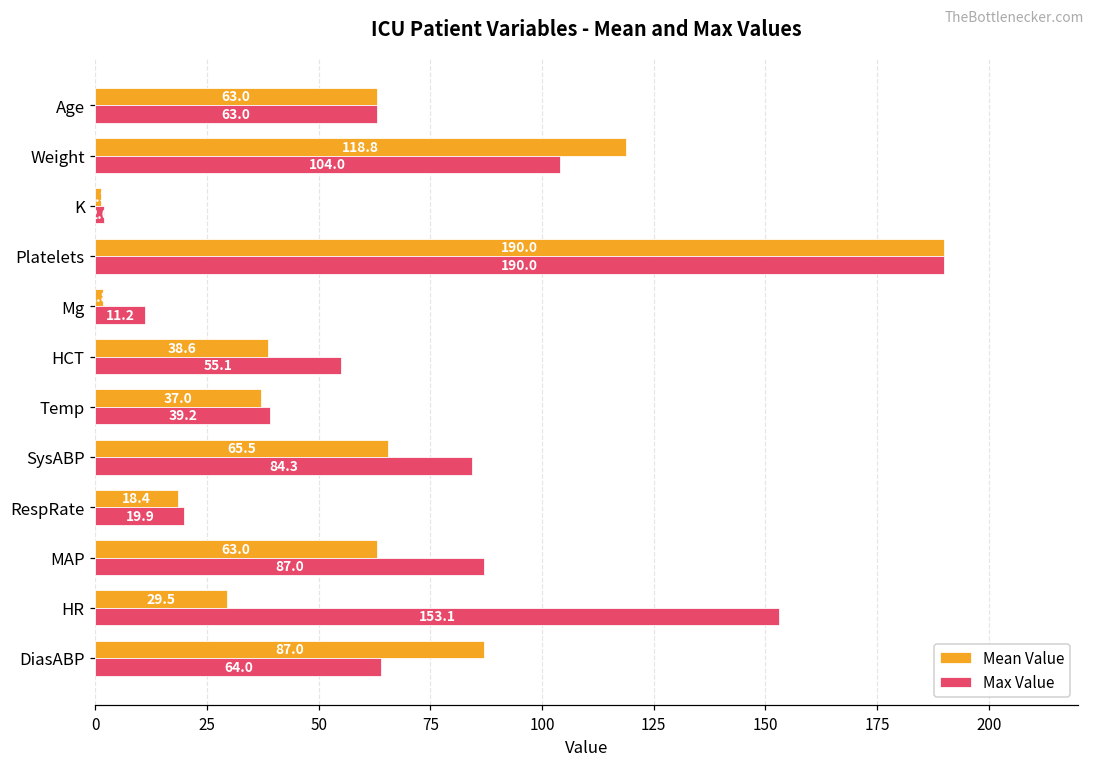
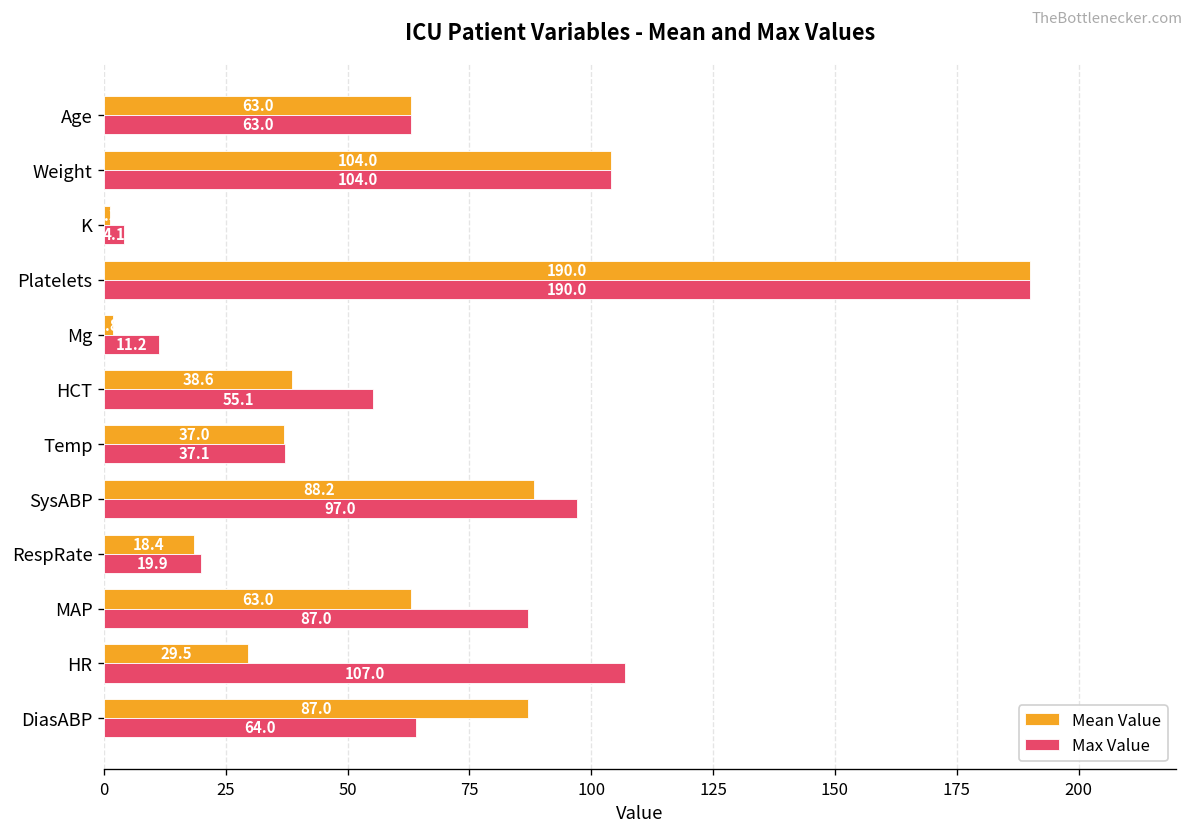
  {
    "Mean Value": {
      "Age": 63.0,
-     "Weight": 118.8,
+     "Weight": 104.0,
      "Platelets": 190.0,
      "HCT": 38.6,
      "Temp": 37.0,
-     "SysABP": 65.5,
+     "SysABP": 88.2,
      "RespRate": 18.4,
      "MAP": 63.0,
      "HR": 29.5,
      "DiasABP": 87.0
    },
    "Max Value": {
      "Age": 63.0,
      "Weight": 104.0,
-     "K": 2,
+     "K": 4,
      "Platelets": 190.0,
      "Mg": 11.2,
      "HCT": 55.1,
-     "Temp": 39.2,
-     "SysABP": 84.3,
+     "Temp": 37.1,
+     "SysABP": 97.0,
      "RespRate": 19.9,
      "MAP": 87.0,
-     "HR": 153.1,
+     "HR": 107.0,
      "DiasABP": 64.0
    }
  }
